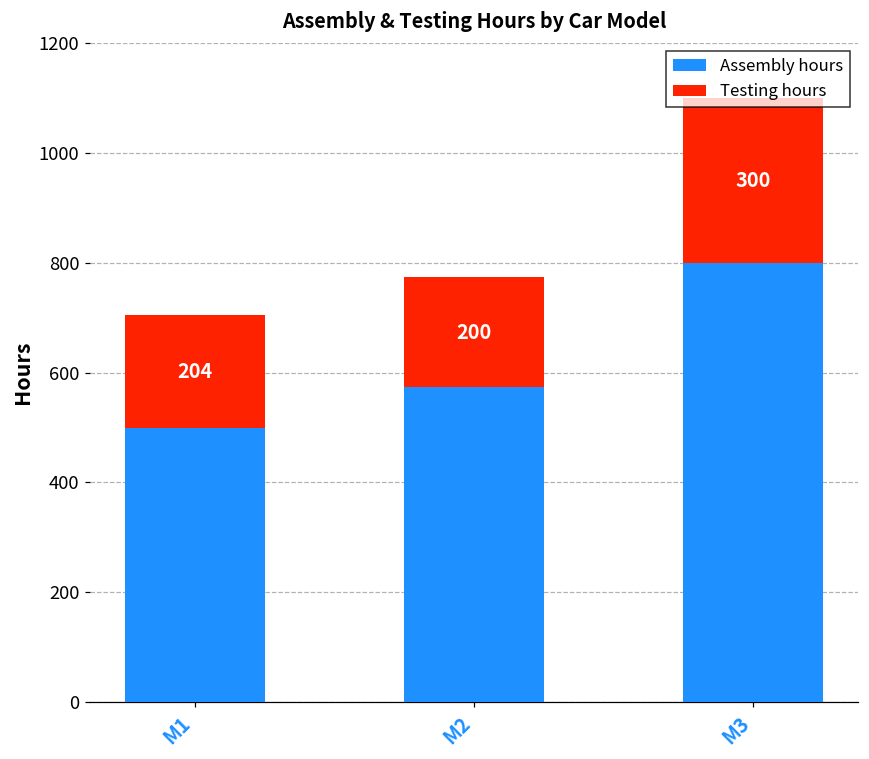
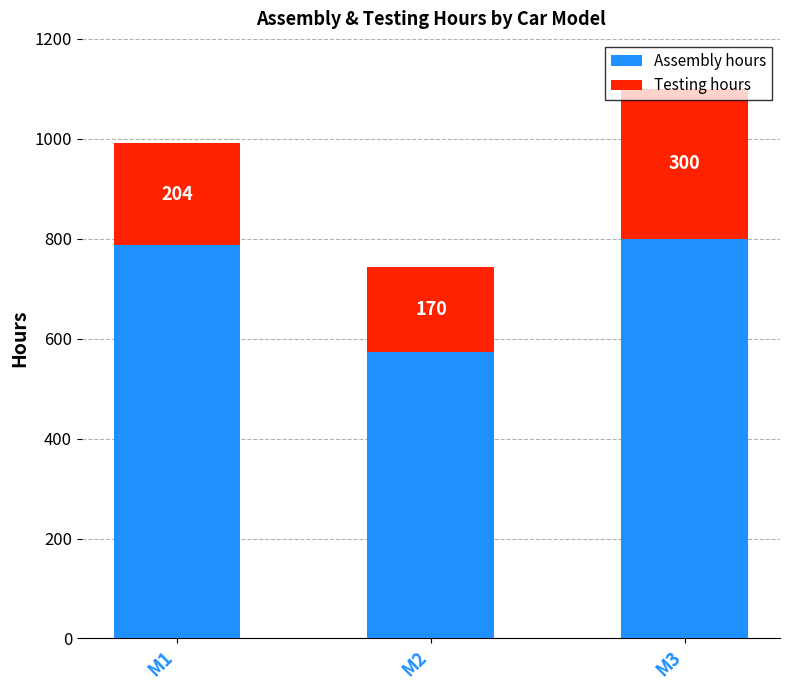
  {
    "Assembly hours": {
-     "M1": 500,
+     "M1": 790,
      "M2": 570,
      "M3": 800
    },
    "Testing hours": {
      "M1": 204,
-     "M2": 200
+     "M2": 170
    }
  }
